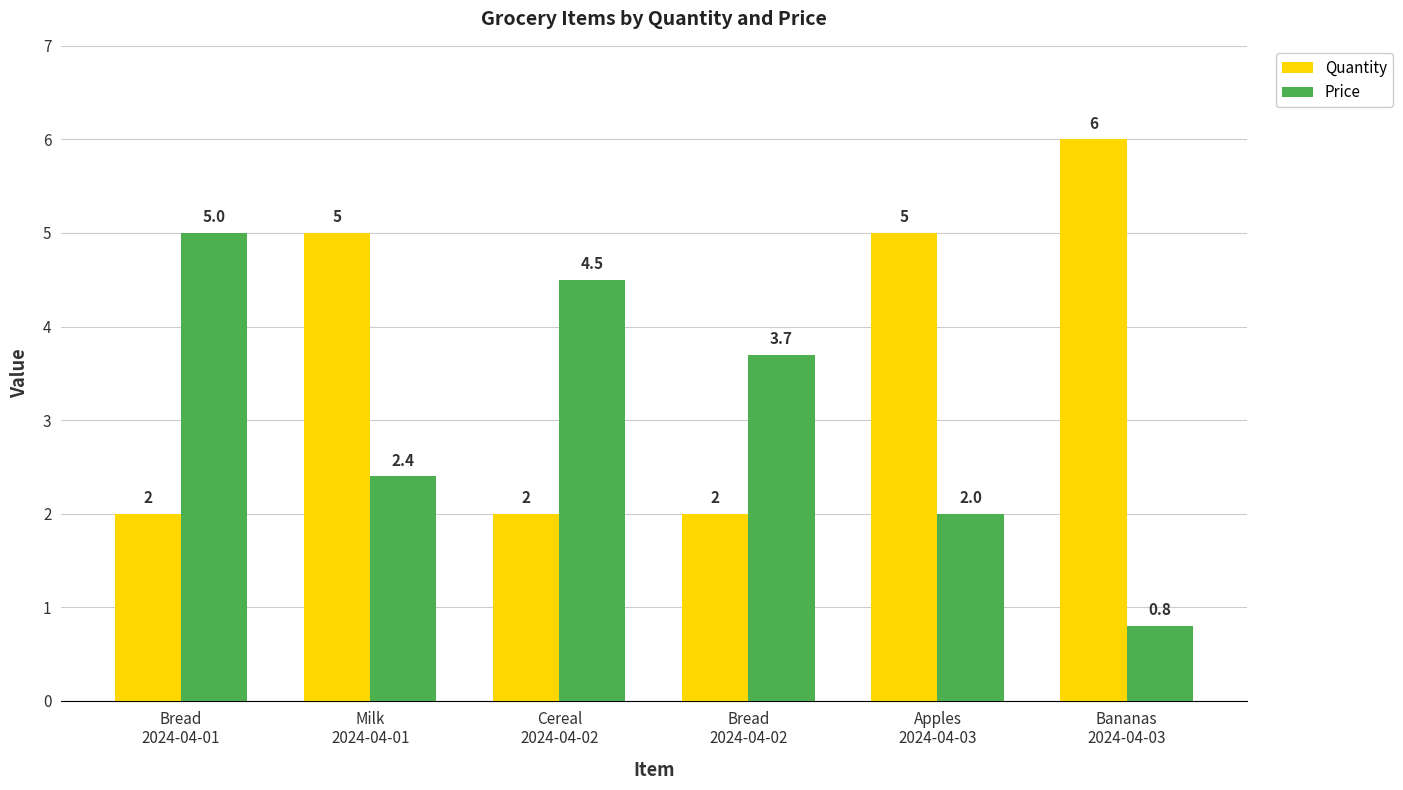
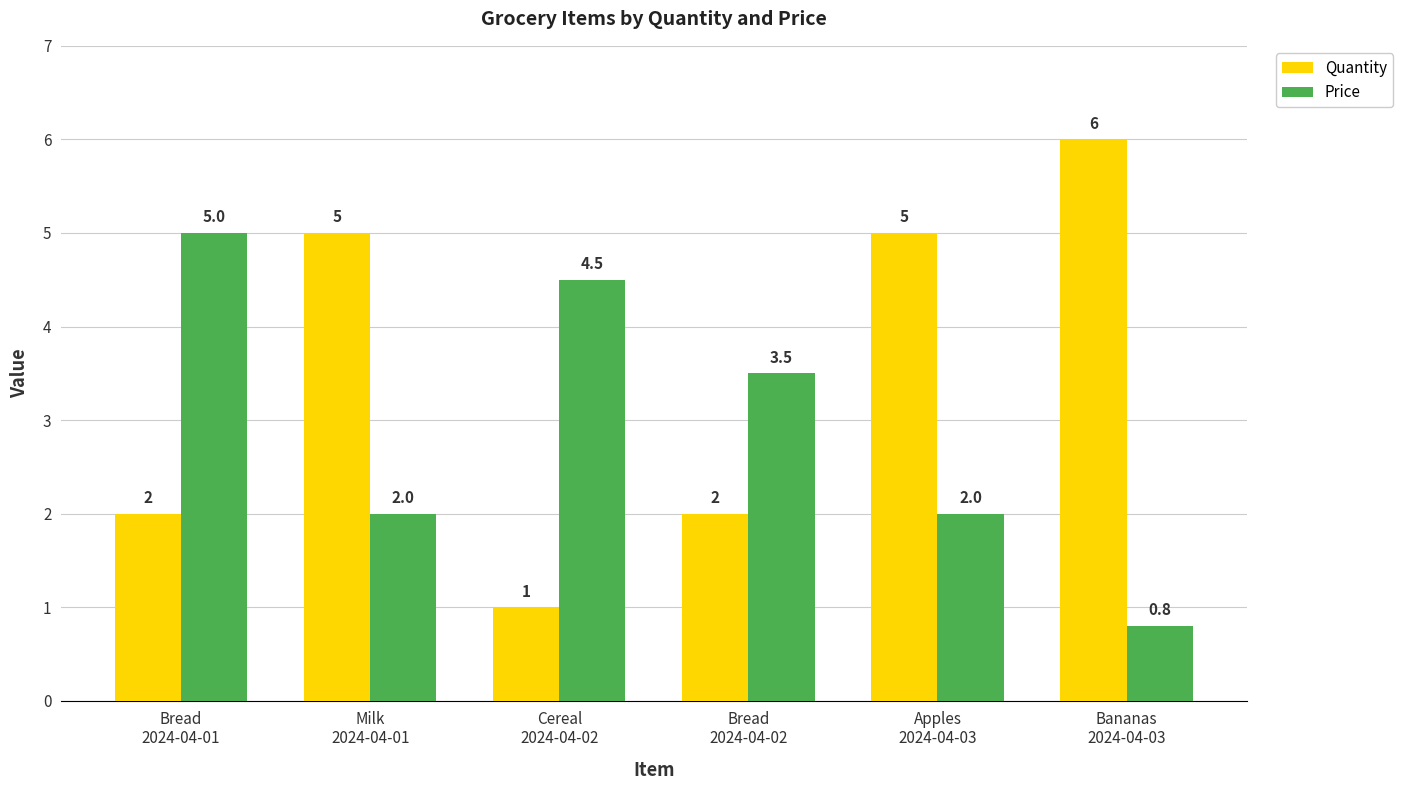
  {
    "Quantity": {
      "Bread 2024-04-01": 2,
      "Milk 2024-04-01": 5,
-     "Cereal 2024-04-02": 2,
+     "Cereal 2024-04-02": 1,
      "Bread 2024-04-02": 2,
      "Apples 2024-04-03": 5,
      "Bananas 2024-04-03": 6
    },
    "Price": {
      "Bread 2024-04-01": 5.0,
-     "Milk 2024-04-01": 2.4,
+     "Milk 2024-04-01": 2.0,
      "Cereal 2024-04-02": 4.5,
-     "Bread 2024-04-02": 3.7,
+     "Bread 2024-04-02": 3.5,
      "Apples 2024-04-03": 2.0,
      "Bananas 2024-04-03": 0.8
    }
  }
